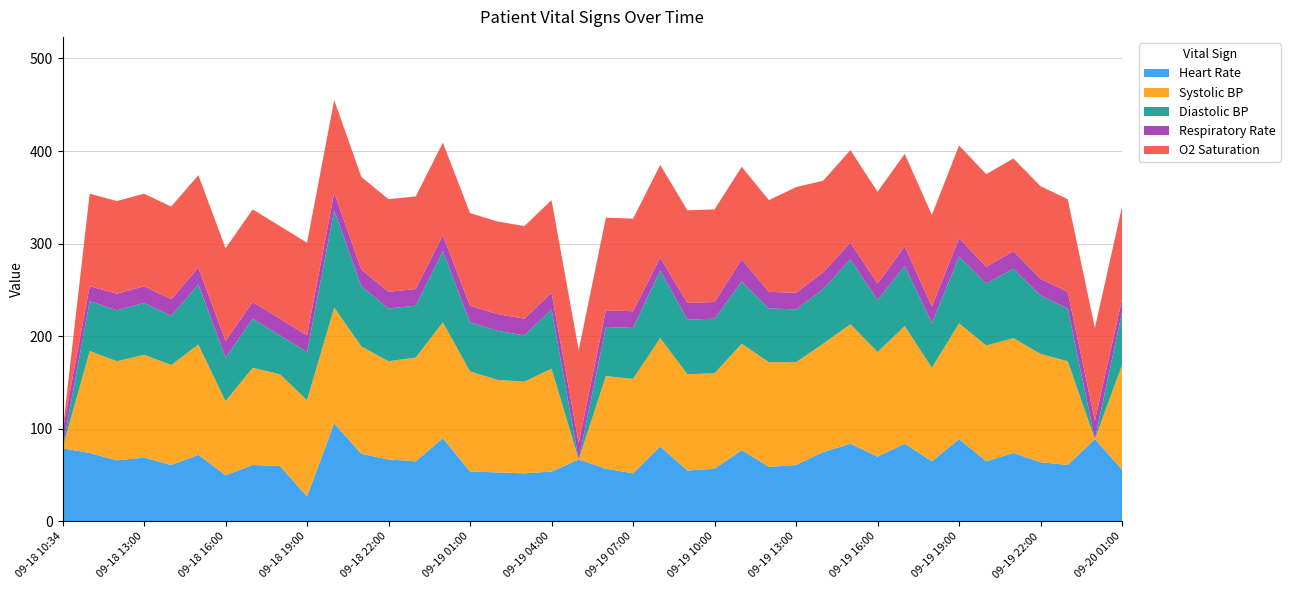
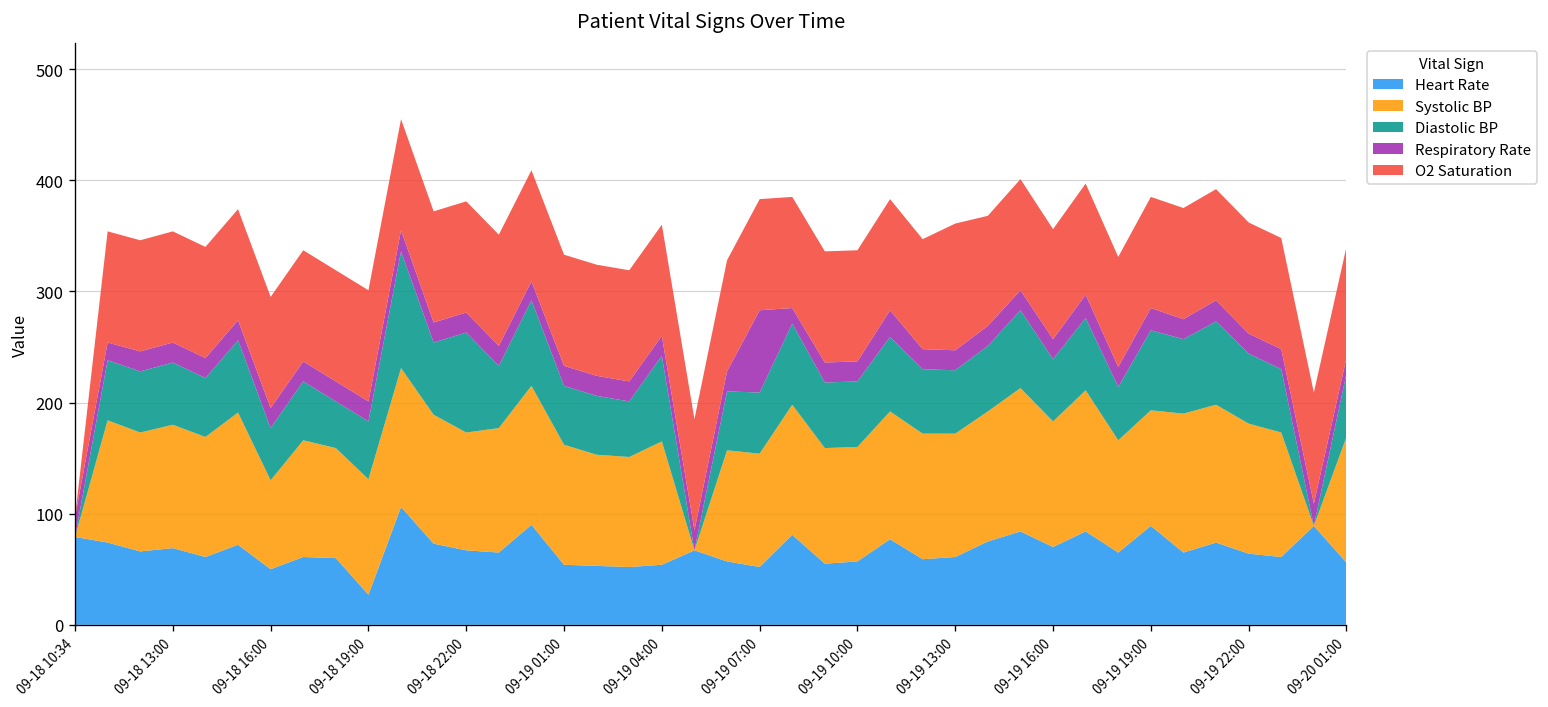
  {
    "Heart Rate": {
      "09-18 13:00": 70,
      "09-18 16:00": 50,
      "09-18 19:00": 30,
      "09-18 22:00": 70,
      "09-19 01:00": 50,
      "09-19 04:00": 50,
      "09-19 07:00": 50,
      "09-19 10:00": 60,
      "09-19 13:00": 60,
      "09-19 16:00": 70,
      "09-19 19:00": 90,
      "09-19 22:00": 60,
      "09-20 01:00": 60
    },
    "Systolic BP": {
      "09-18 13:00": 110,
      "09-18 16:00": 80,
      "09-18 19:00": 100,
      "09-18 22:00": 110,
      "09-19 01:00": 110,
      "09-19 04:00": 110,
      "09-19 07:00": 100,
      "09-19 10:00": 100,
      "09-19 13:00": 110,
      "09-19 16:00": 110,
-     "09-19 19:00": 130,
+     "09-19 19:00": 100,
      "09-19 22:00": 120,
      "09-20 01:00": 110
    },
    "Diastolic BP": {
      "09-18 13:00": 60,
      "09-18 16:00": 50,
      "09-18 19:00": 50,
-     "09-18 22:00": 60,
+     "09-18 22:00": 90,
      "09-19 01:00": 50,
-     "09-19 04:00": 60,
+     "09-19 04:00": 80,
      "09-19 07:00": 60,
      "09-19 10:00": 60,
      "09-19 13:00": 60,
      "09-19 16:00": 60,
      "09-19 19:00": 70,
      "09-19 22:00": 60,
      "09-20 01:00": 60
    },
    "Respiratory Rate": {
      "09-18 13:00": 20,
      "09-18 16:00": 20,
      "09-18 19:00": 20,
      "09-18 22:00": 20,
      "09-19 01:00": 20,
      "09-19 04:00": 20,
-     "09-19 07:00": 20,
+     "09-19 07:00": 70,
      "09-19 10:00": 20,
      "09-19 13:00": 20,
      "09-19 16:00": 20,
      "09-19 19:00": 20,
      "09-19 22:00": 20,
      "09-20 01:00": 10
    },
    "O2 Saturation": {
      "09-18 13:00": 100,
      "09-18 16:00": 100,
      "09-18 19:00": 100,
      "09-18 22:00": 100,
      "09-19 01:00": 100,
      "09-19 04:00": 100,
      "09-19 07:00": 100,
      "09-19 10:00": 100,
      "09-19 13:00": 110,
      "09-19 16:00": 100,
      "09-19 19:00": 100,
      "09-19 22:00": 100,
      "09-20 01:00": 100
    }
  }
